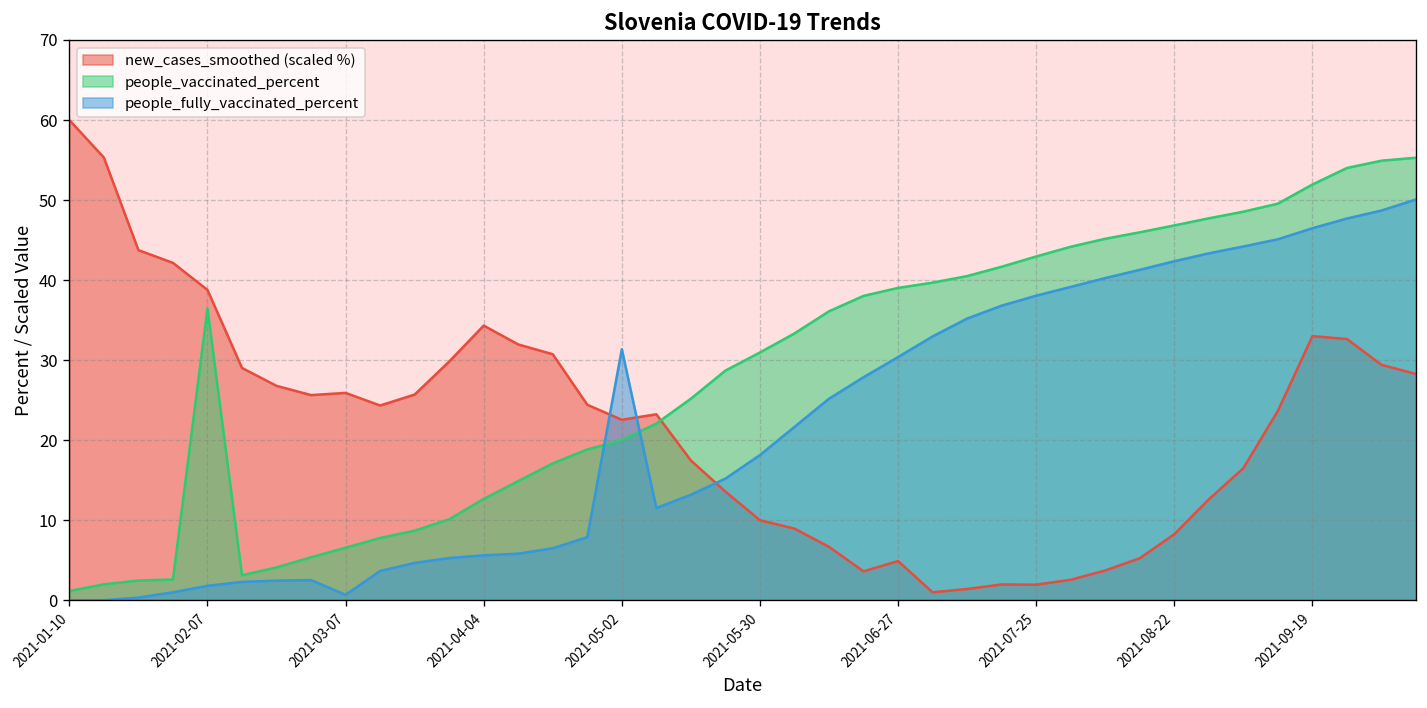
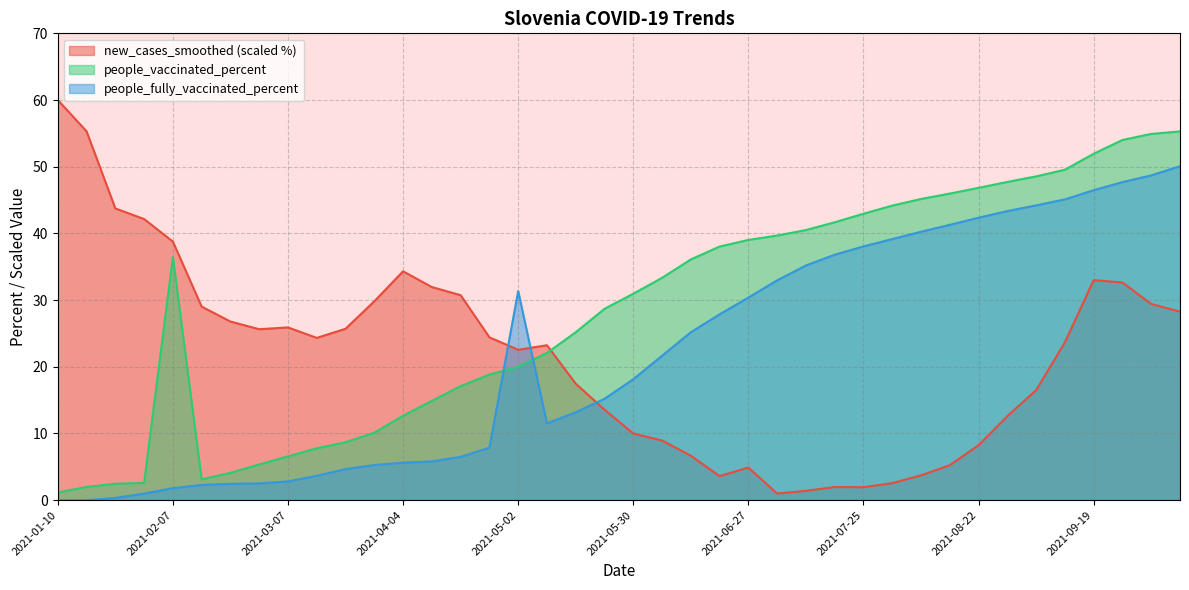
  {
    "new_cases_smoothed (scaled %)": {
      "2021-01-10": 60,
      "2021-02-07": 39,
      "2021-03-07": 26,
      "2021-04-04": 34,
      "2021-05-02": 23,
      "2021-05-30": 10,
      "2021-06-27": 5,
      "2021-07-25": 2,
      "2021-08-22": 8,
      "2021-09-19": 33
    },
    "people_vaccinated_percent": {
      "2021-01-10": 1,
      "2021-02-07": 36,
      "2021-03-07": 7,
      "2021-04-04": 13,
      "2021-05-02": 20,
      "2021-05-30": 31,
      "2021-06-27": 39,
      "2021-07-25": 43,
      "2021-08-22": 47,
      "2021-09-19": 52
    },
    "people_fully_vaccinated_percent": {
      "2021-01-10": 0,
      "2021-02-07": 2,
-     "2021-03-07": 1,
+     "2021-03-07": 3,
      "2021-04-04": 6,
      "2021-05-02": 31,
      "2021-05-30": 18,
      "2021-06-27": 30,
      "2021-07-25": 38,
      "2021-08-22": 42,
      "2021-09-19": 46
    }
  }
